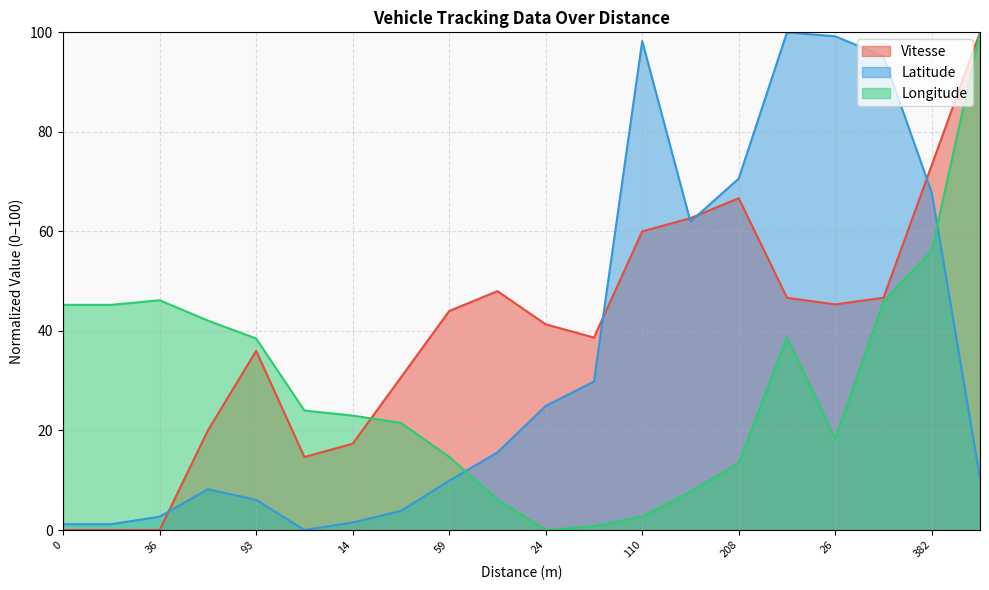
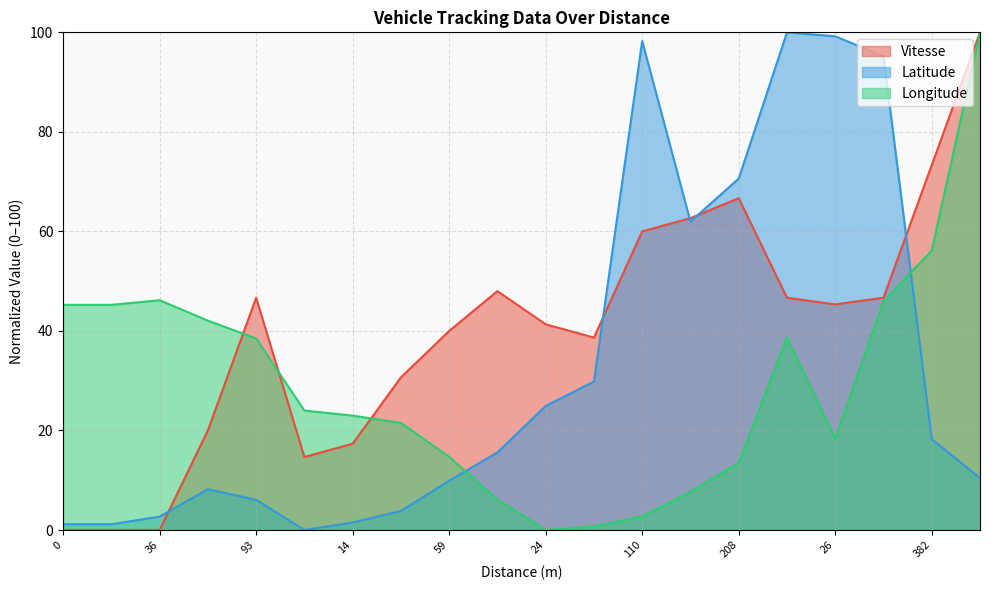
  {
    "Vitesse": {
      "0": 0,
      "36": 0,
-     "93": 36,
+     "93": 47,
      "14": 17,
-     "59": 44,
+     "59": 40,
      "24": 41,
      "110": 60,
      "208": 67,
      "26": 45,
      "382": 73
    },
    "Latitude": {
      "0": 1,
      "36": 3,
      "93": 6,
      "14": 2,
      "59": 10,
      "24": 25,
      "110": 98,
      "208": 71,
      "26": 99,
-     "382": 68
+     "382": 18
    },
    "Longitude": {
      "0": 45,
      "36": 46,
      "93": 38,
      "14": 23,
      "59": 15,
      "24": 0,
      "110": 3,
      "208": 13,
      "26": 18,
      "382": 56
    }
  }
